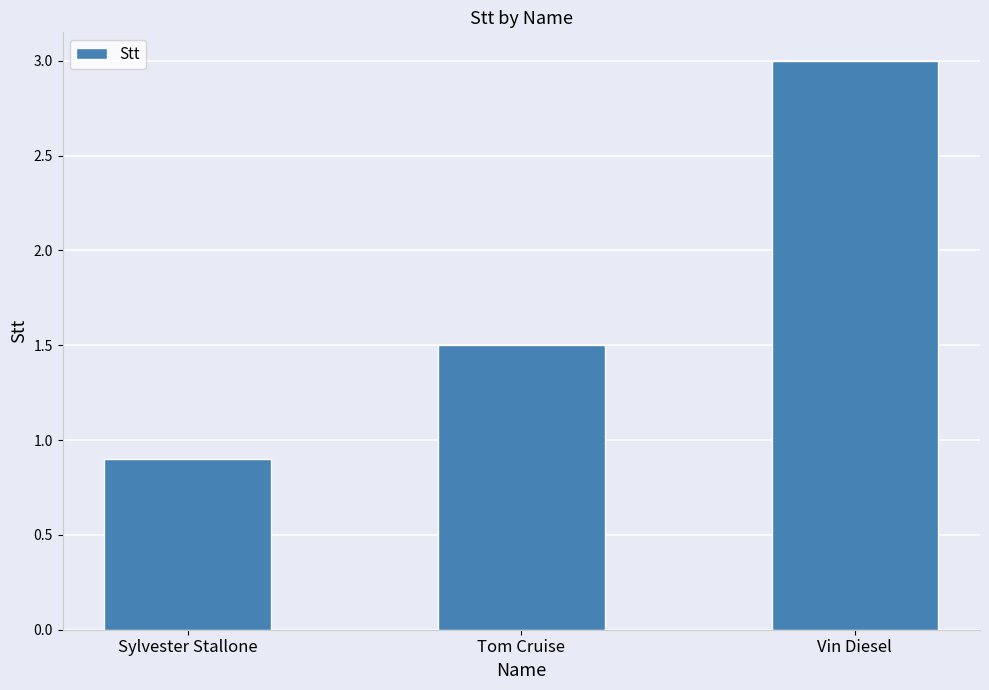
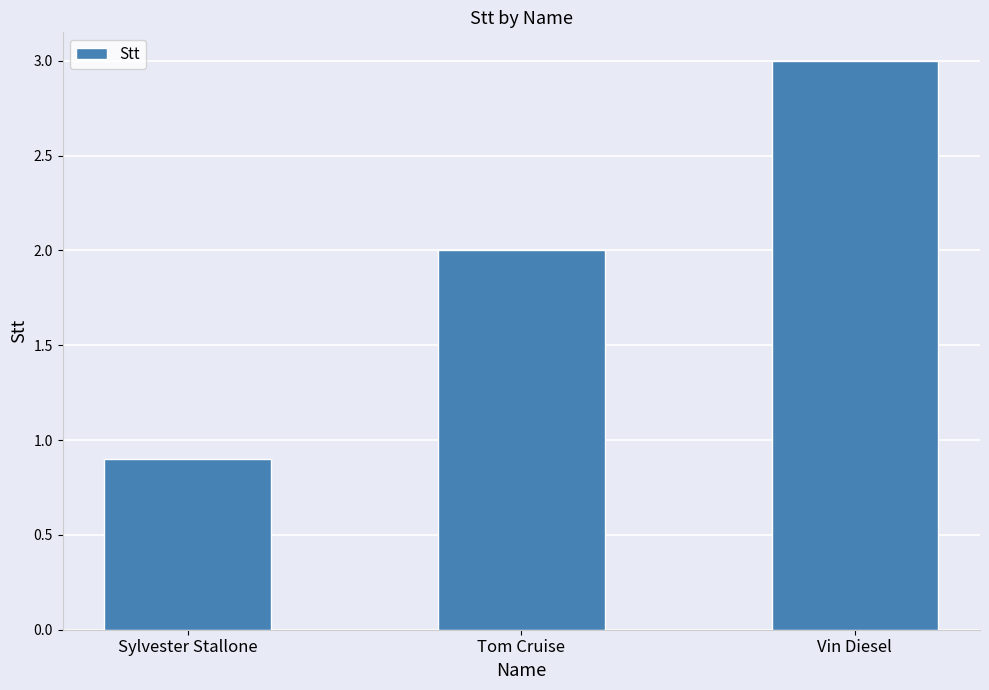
  {
    "Sylvester Stallone": 0.9,
-   "Tom Cruise": 1.5,
+   "Tom Cruise": 2.0,
    "Vin Diesel": 3.0
  }
